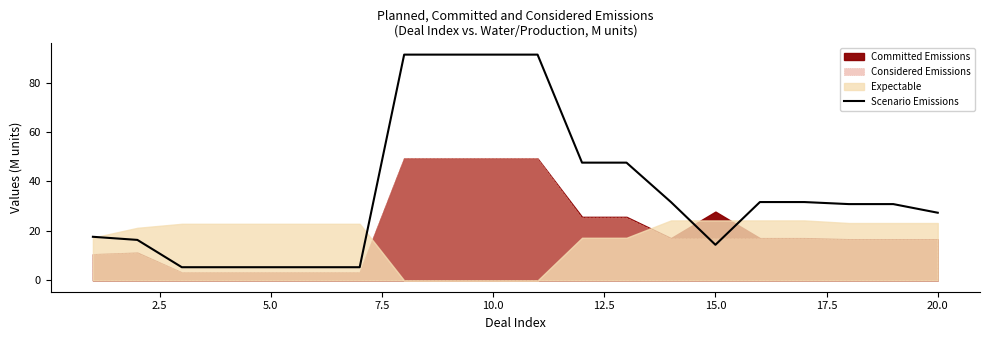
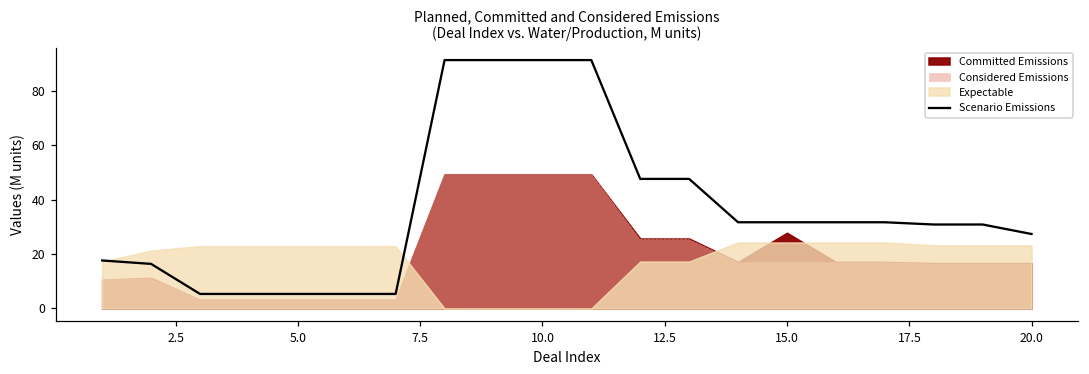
  {
    "Scenario Emissions": {
      "5.0": 5,
      "10.0": 91,
-     "15.0": 14,
+     "15.0": 32,
      "20.0": 27
    },
    "Committed Emissions": {
      "15.0": 28
    }
  }
